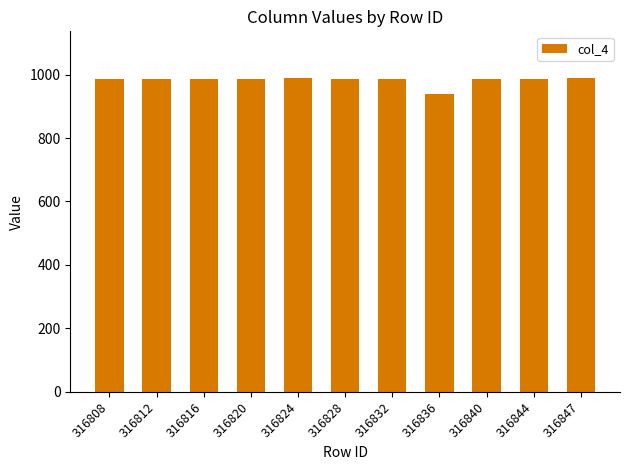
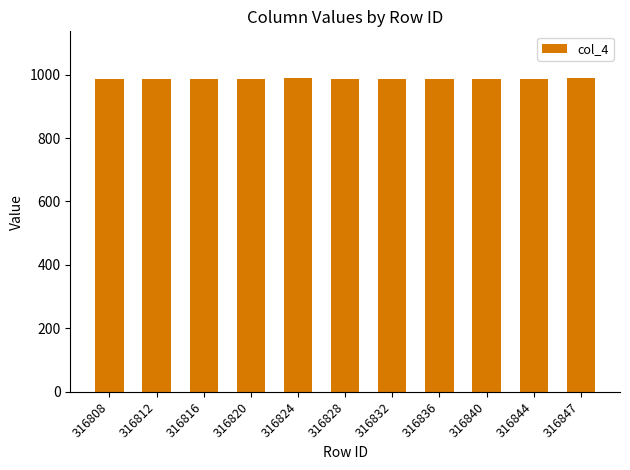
  {
    "316808": 990,
    "316812": 990,
    "316816": 990,
    "316820": 990,
    "316824": 990,
    "316828": 990,
    "316832": 990,
-   "316836": 940,
+   "316836": 990,
    "316840": 990,
    "316844": 990,
    "316847": 990
  }
